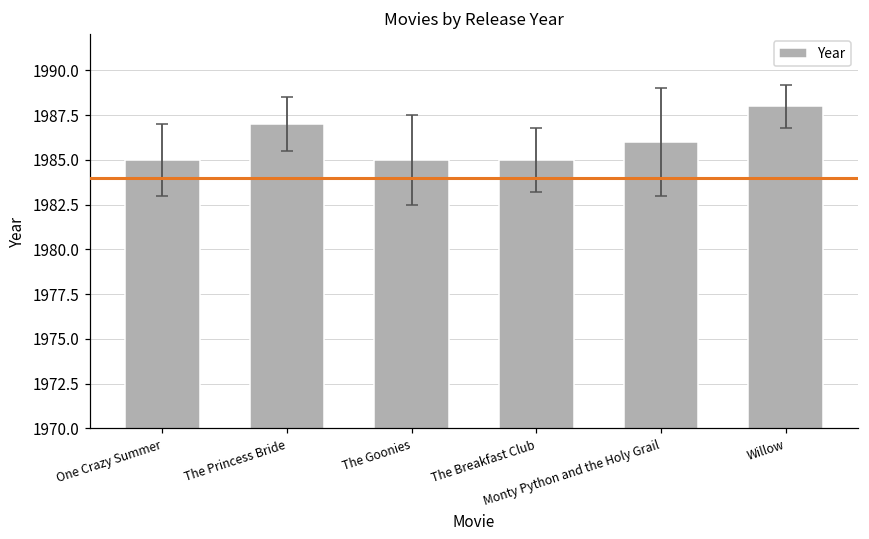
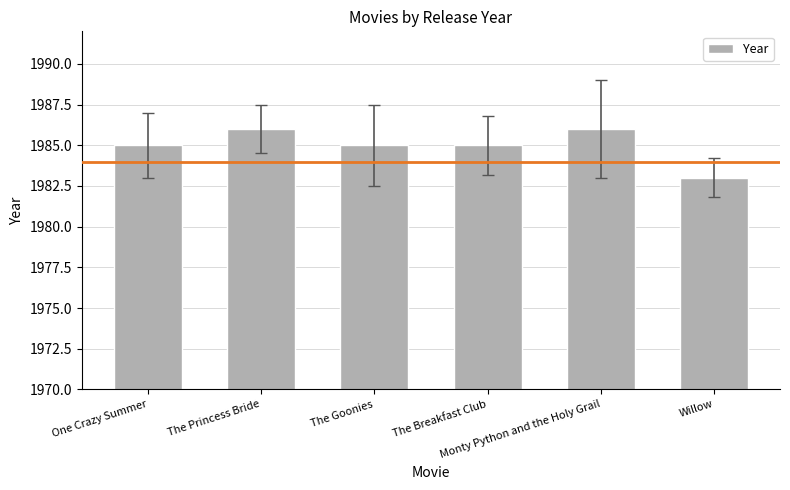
  {
    "Year": {
      "One Crazy Summer": 1985,
-     "The Princess Bride": 1987,
+     "The Princess Bride": 1986,
      "The Goonies": 1985,
      "The Breakfast Club": 1985,
      "Monty Python and the Holy Grail": 1986,
-     "Willow": 1988
+     "Willow": 1983
    }
  }
